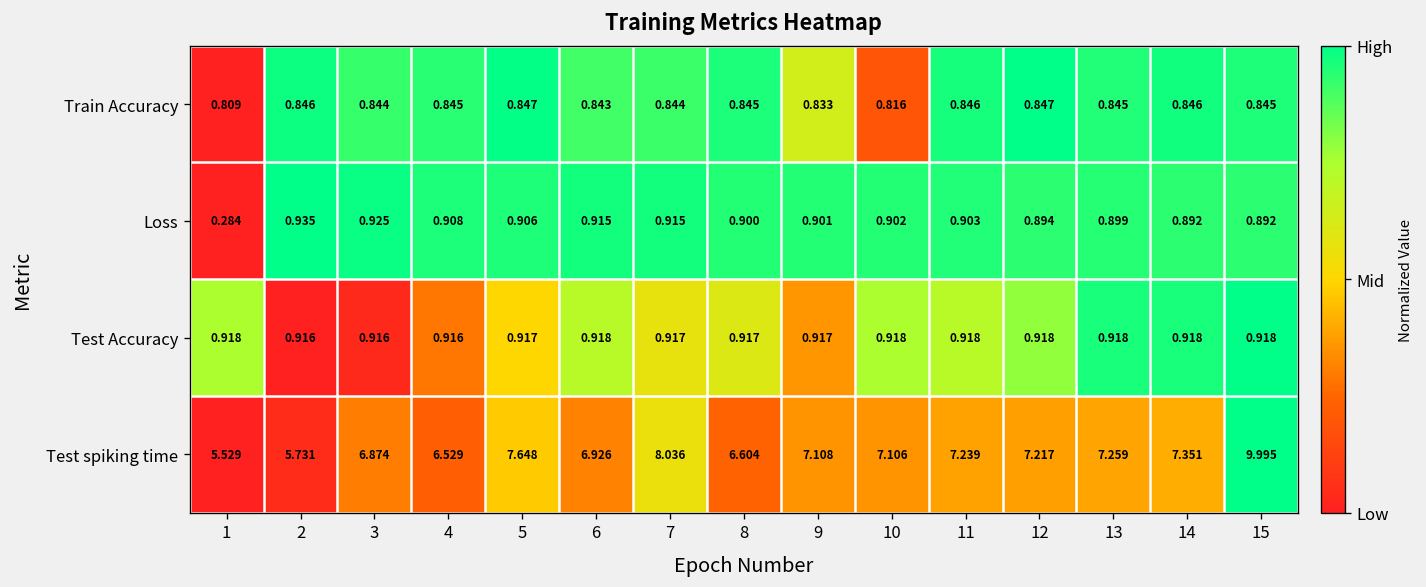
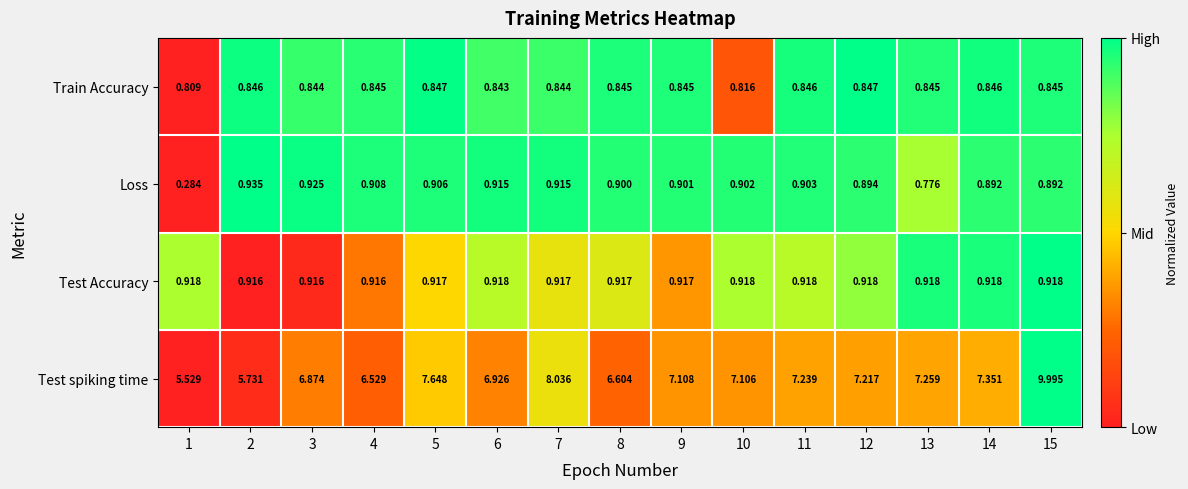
  {
    "Train Accuracy": {
      "1": 0.809,
      "2": 0.846,
      "3": 0.844,
      "4": 0.845,
      "5": 0.847,
      "6": 0.843,
      "7": 0.844,
      "8": 0.845,
-     "9": 0.833,
+     "9": 0.845,
      "10": 0.816,
      "11": 0.846,
      "12": 0.847,
      "13": 0.845,
      "14": 0.846,
      "15": 0.845
    },
    "Loss": {
      "1": 0.284,
      "2": 0.935,
      "3": 0.925,
      "4": 0.908,
      "5": 0.906,
      "6": 0.915,
      "7": 0.915,
      "8": 0.900,
      "9": 0.901,
      "10": 0.902,
      "11": 0.903,
      "12": 0.894,
-     "13": 0.899,
+     "13": 0.776,
      "14": 0.892,
      "15": 0.892
    },
    "Test Accuracy": {
      "1": 0.918,
      "2": 0.916,
      "3": 0.916,
      "4": 0.916,
      "5": 0.917,
      "6": 0.918,
      "7": 0.917,
      "8": 0.917,
      "9": 0.917,
      "10": 0.918,
      "11": 0.918,
      "12": 0.918,
      "13": 0.918,
      "14": 0.918,
      "15": 0.918
    },
    "Test spiking time": {
      "1": 5.529,
      "2": 5.731,
      "3": 6.874,
      "4": 6.529,
      "5": 7.648,
      "6": 6.926,
      "7": 8.036,
      "8": 6.604,
      "9": 7.108,
      "10": 7.106,
      "11": 7.239,
      "12": 7.217,
      "13": 7.259,
      "14": 7.351,
      "15": 9.995
    }
  }
